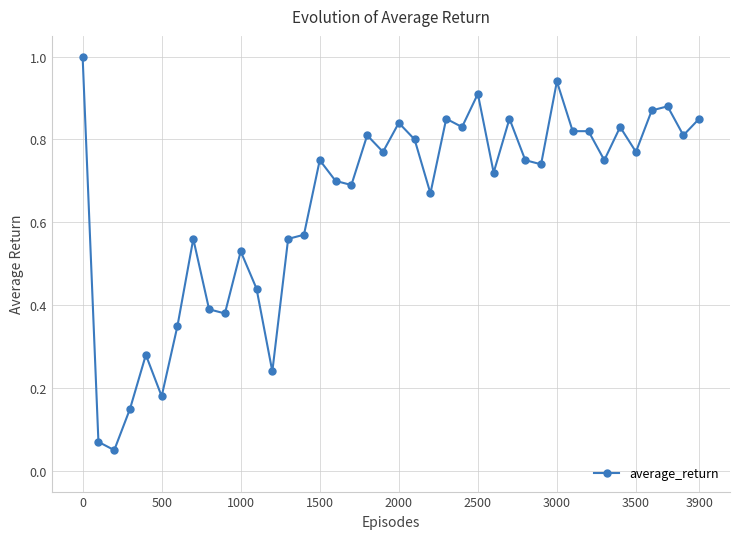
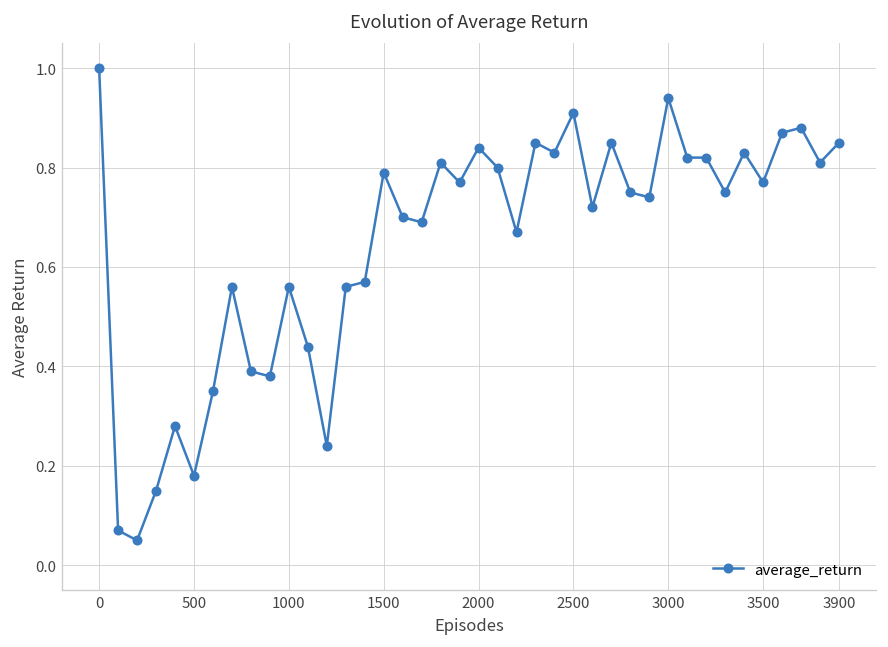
  {
    "0": 1.00,
    "500": 0.18,
-   "1000": 0.53,
-   "1500": 0.75,
+   "1000": 0.56,
+   "1500": 0.79,
    "2000": 0.84,
    "2500": 0.91,
    "3000": 0.94,
    "3500": 0.77,
    "3900": 0.85
  }
